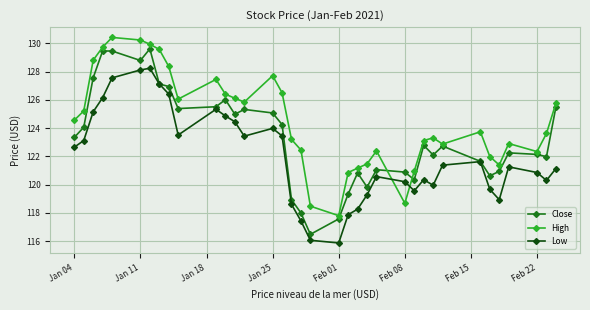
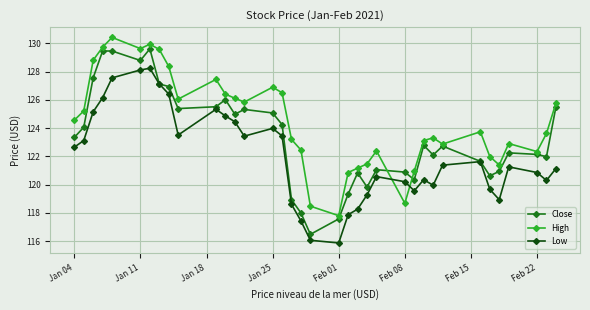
  {
    "High": {
      "Jan 04": 124.6,
-     "Jan 11": 130.2,
-     "Jan 25": 127.7,
+     "Jan 11": 129.6,
+     "Jan 25": 126.9,
      "Feb 01": 117.8,
      "Feb 08": 118.7,
      "Feb 22": 122.3
    }
  }
